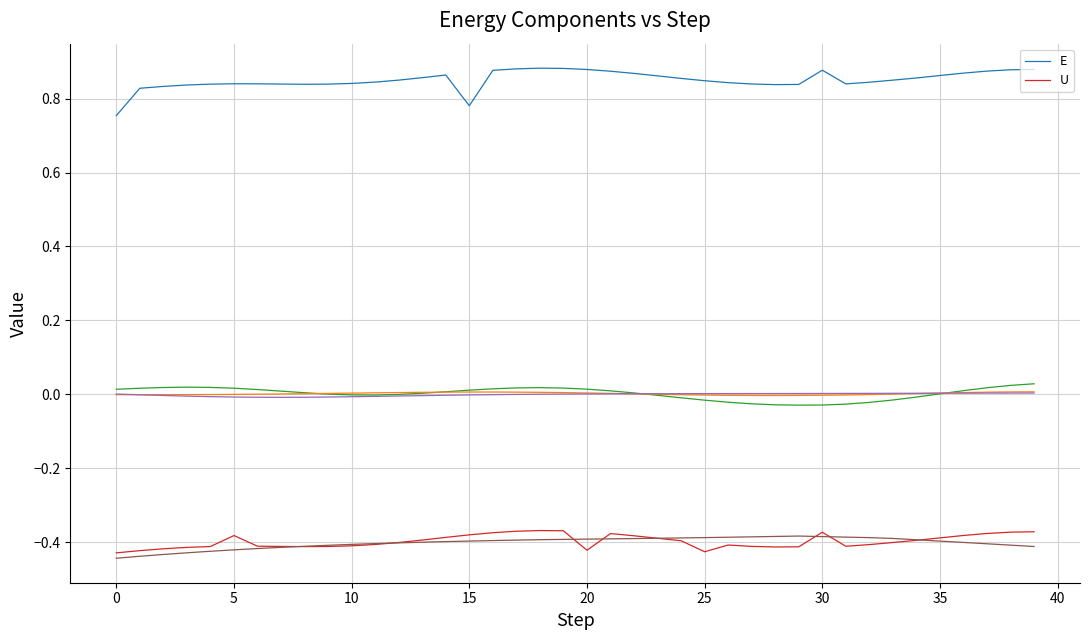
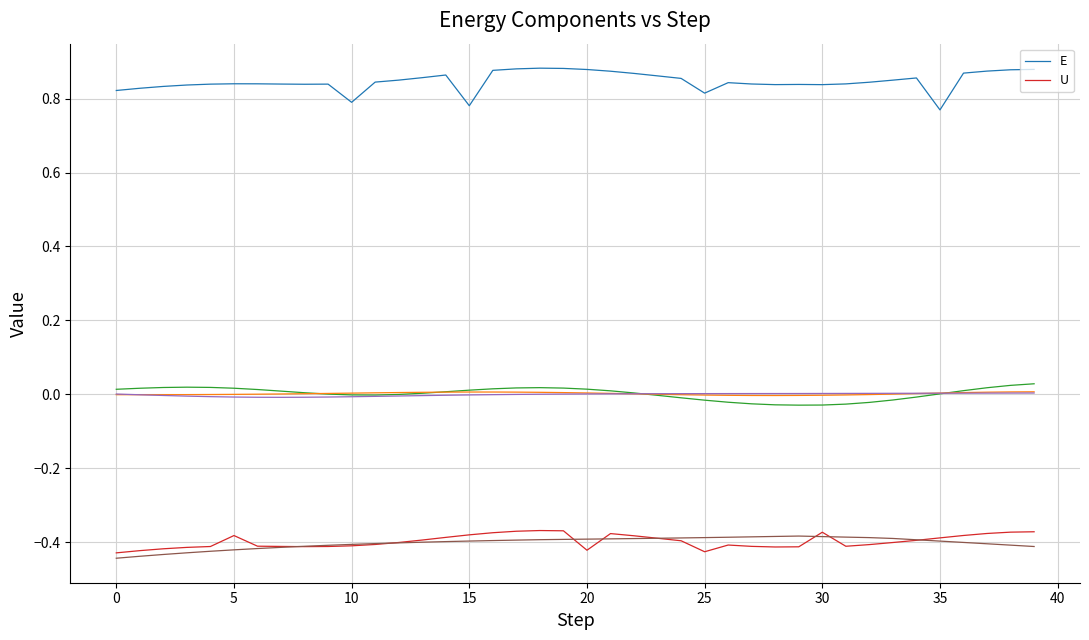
  {
    "E": {
-     "0": 0.75,
+     "0": 0.82,
      "5": 0.84,
-     "10": 0.84,
+     "10": 0.79,
      "15": 0.78,
      "20": 0.88,
-     "25": 0.85,
-     "30": 0.88,
-     "35": 0.86
+     "25": 0.81,
+     "30": 0.84,
+     "35": 0.77
    },
    "U": {
      "0": -0.43,
      "5": -0.38,
      "15": -0.38,
      "20": -0.42,
      "25": -0.43,
      "30": -0.37,
      "35": -0.39
    }
  }
